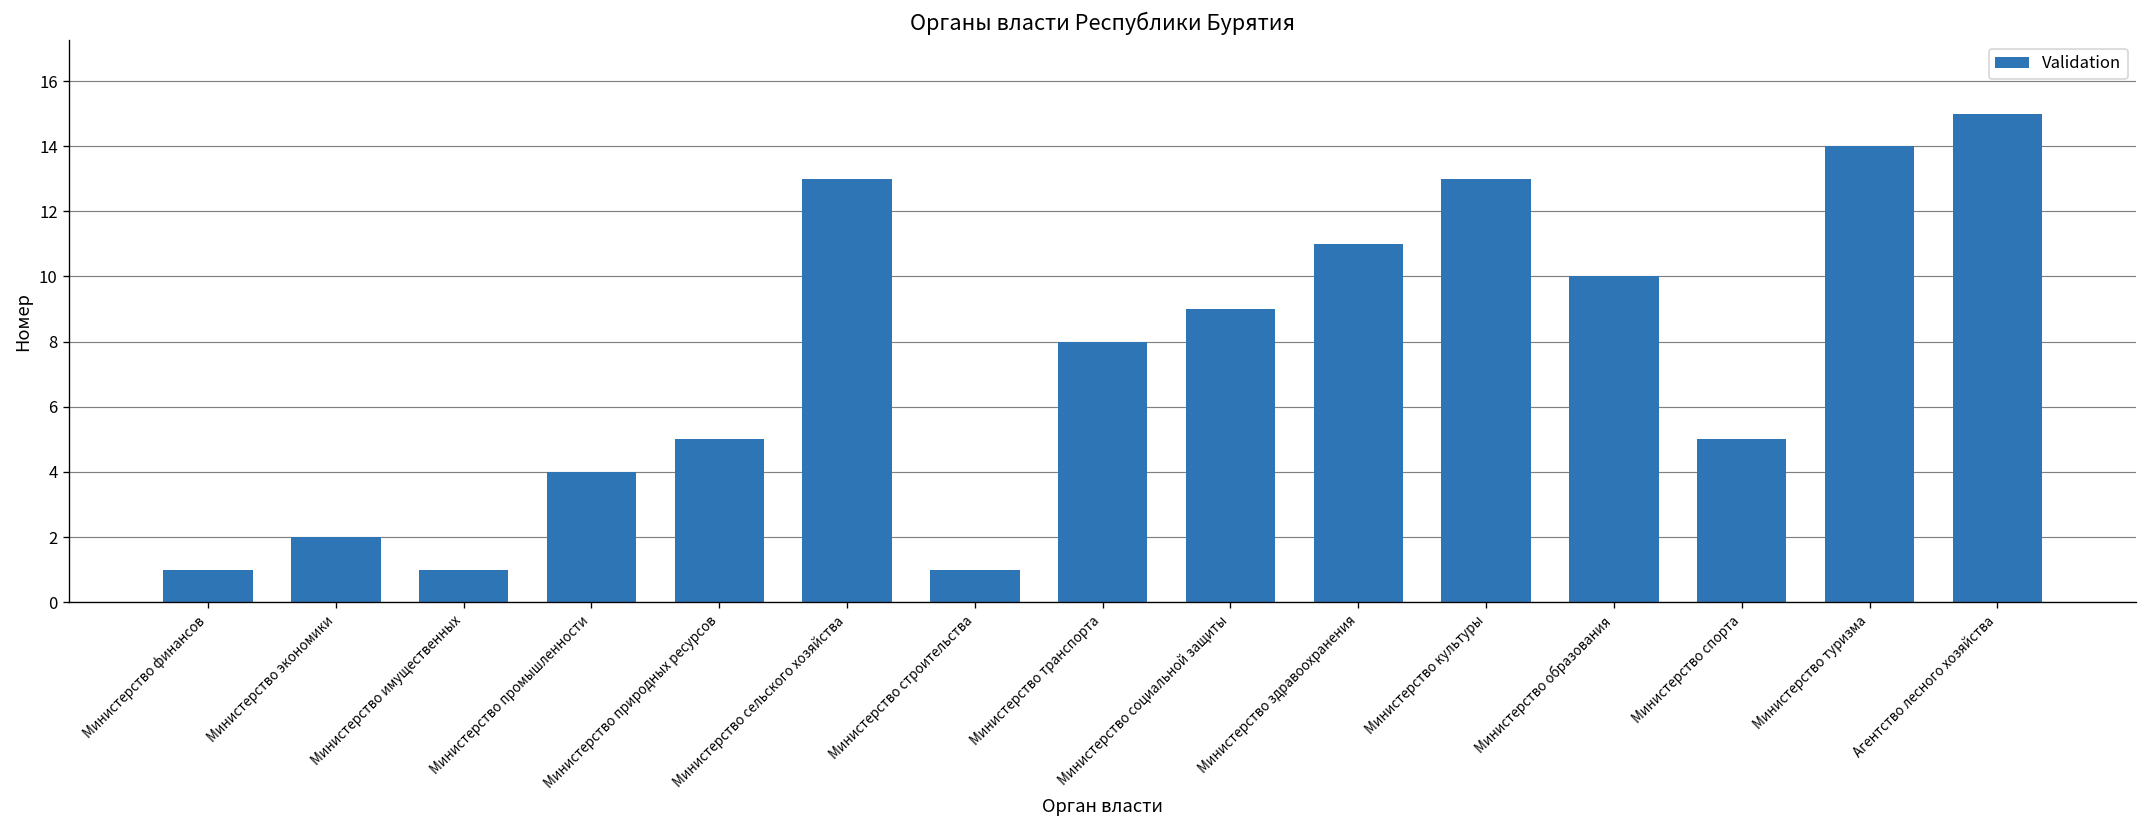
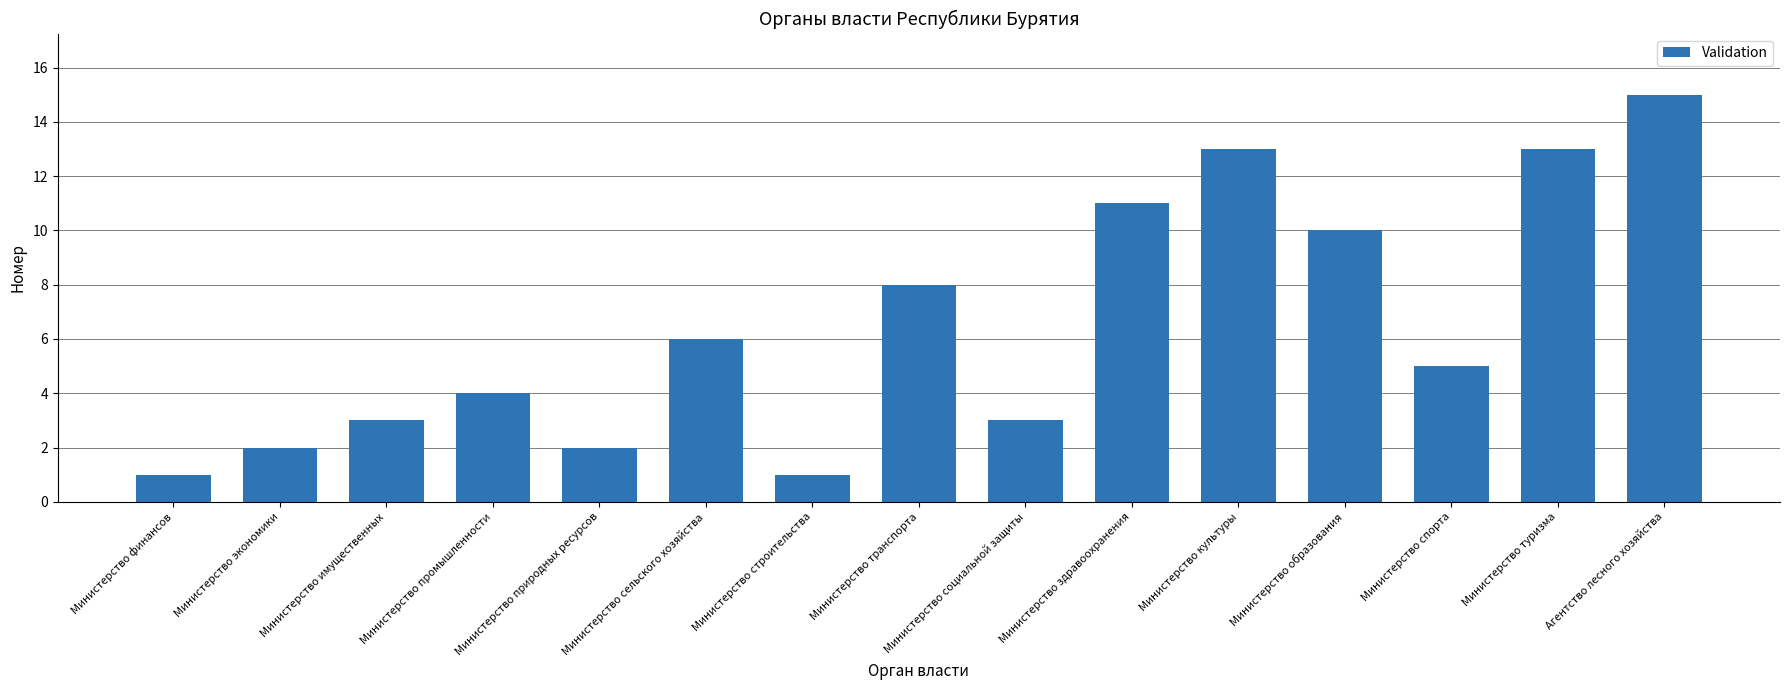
  {
    "Министерство финансов": 1,
    "Министерство экономики": 2,
-   "Министерство имущественных": 1,
+   "Министерство имущественных": 3,
    "Министерство промышленности": 4,
-   "Министерство природных ресурсов": 5,
-   "Министерство сельского хозяйства": 13,
+   "Министерство природных ресурсов": 2,
+   "Министерство сельского хозяйства": 6,
    "Министерство строительства": 1,
    "Министерство транспорта": 8,
-   "Министерство социальной защиты": 9,
+   "Министерство социальной защиты": 3,
    "Министерство здравоохранения": 11,
    "Министерство культуры": 13,
    "Министерство образования": 10,
    "Министерство спорта": 5,
-   "Министерство туризма": 14,
+   "Министерство туризма": 13,
    "Агентство лесного хозяйства": 15
  }
